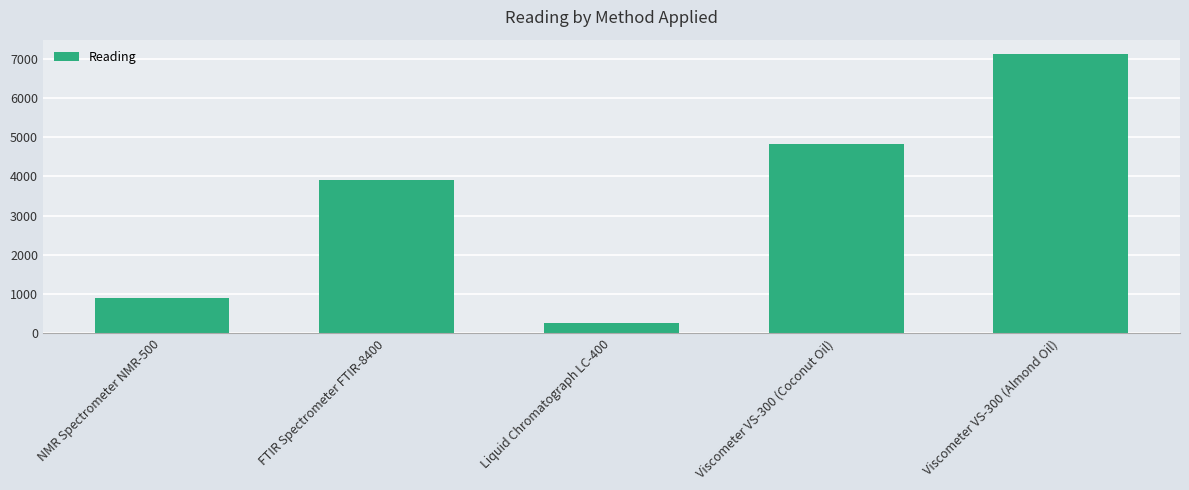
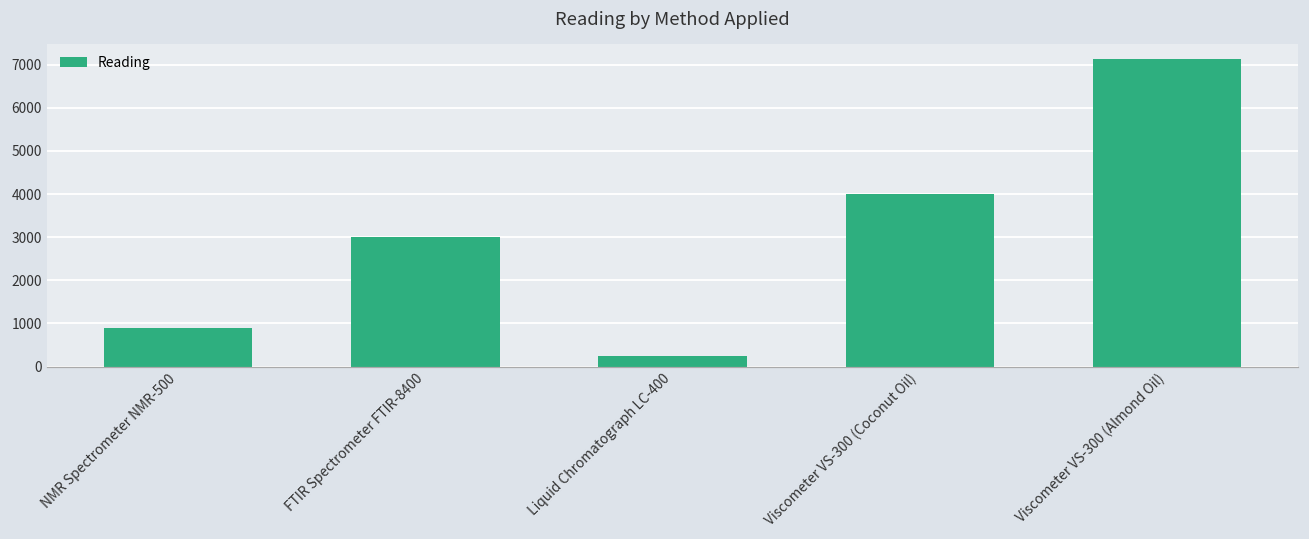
  {
    "NMR Spectrometer NMR-500": 900,
-   "FTIR Spectrometer FTIR-8400": 3900,
+   "FTIR Spectrometer FTIR-8400": 3000,
    "Liquid Chromatograph LC-400": 300,
-   "Viscometer VS-300 (Coconut Oil)": 4800,
+   "Viscometer VS-300 (Coconut Oil)": 4000,
    "Viscometer VS-300 (Almond Oil)": 7100
  }
